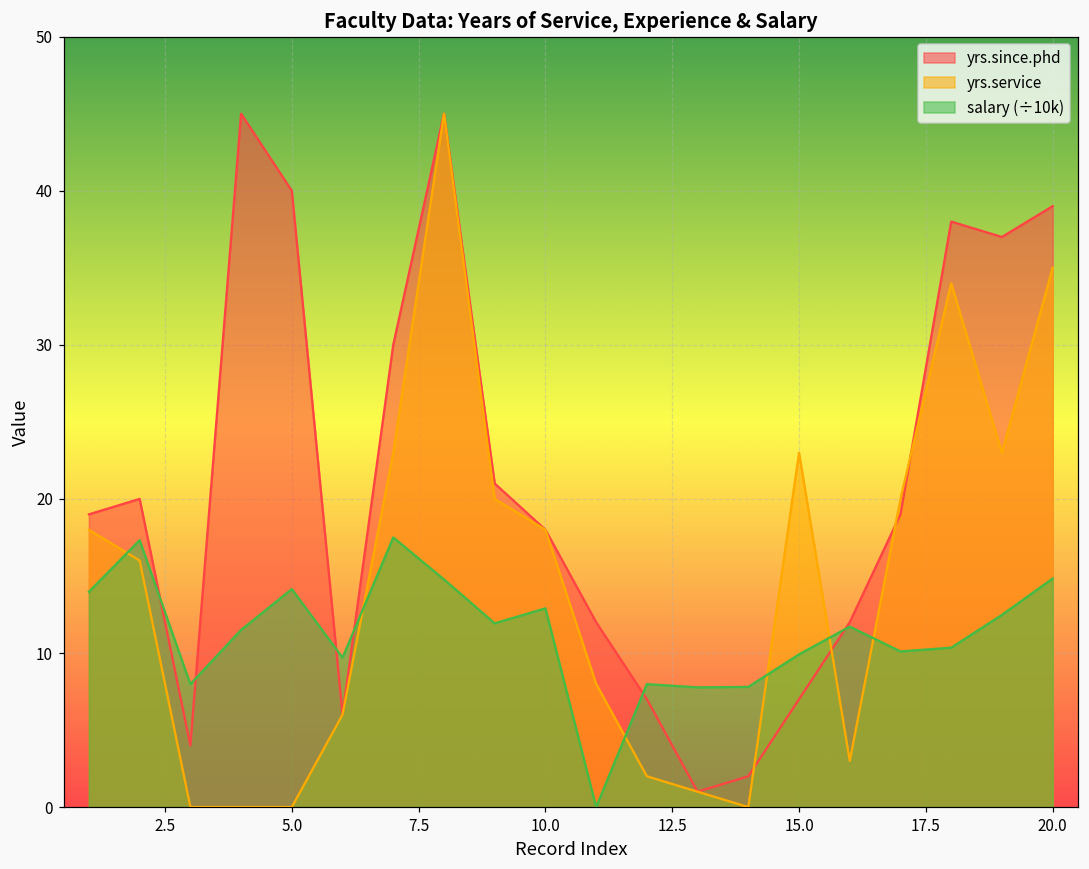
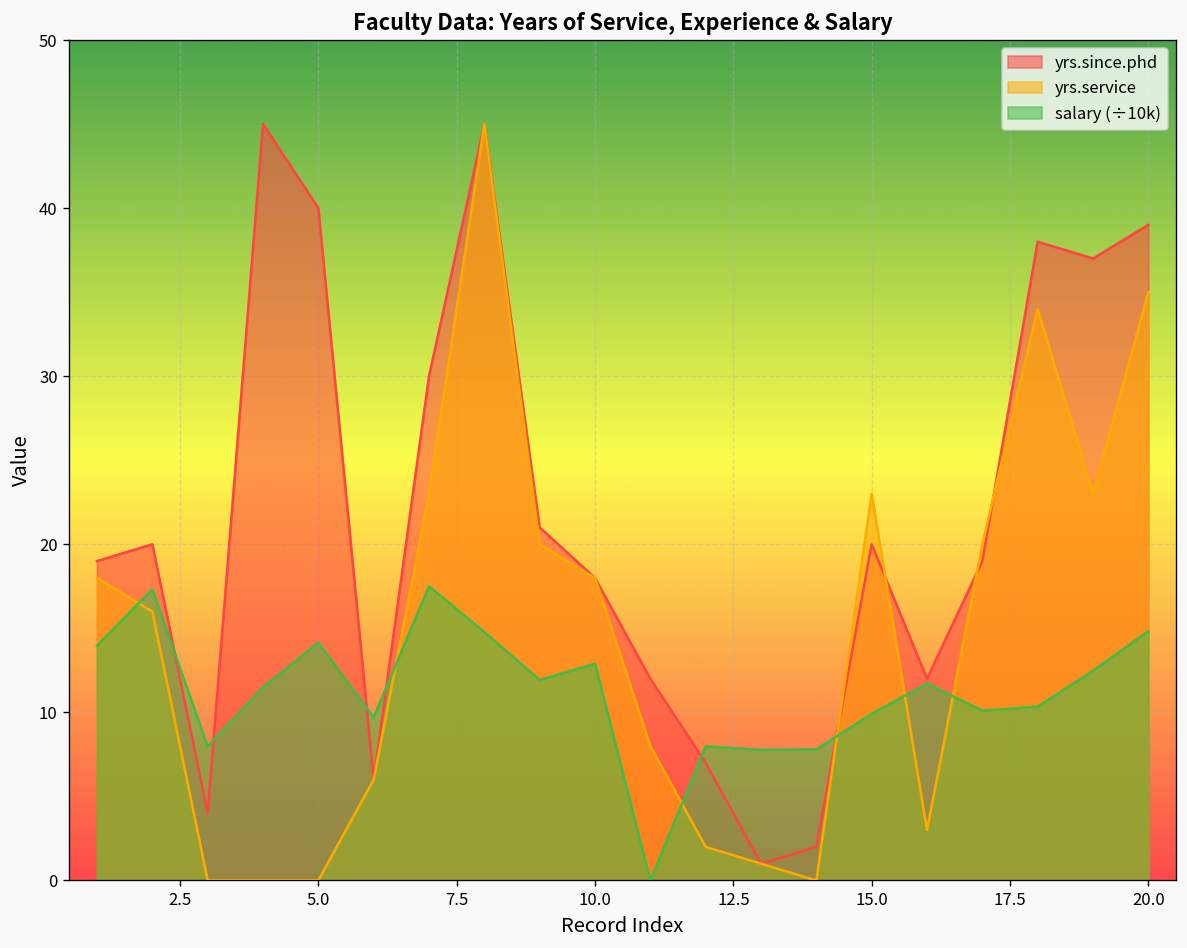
  {
    "yrs.since.phd": {
      "5.0": 40,
-     "15.0": 7,
+     "15.0": 20,
      "20.0": 39
    },
    "yrs.service": {
      "5.0": 0,
      "15.0": 23,
      "20.0": 35
    },
    "salary (÷10k)": {
      "5.0": 14,
      "10.0": 13,
      "15.0": 10,
      "20.0": 15
    }
  }
